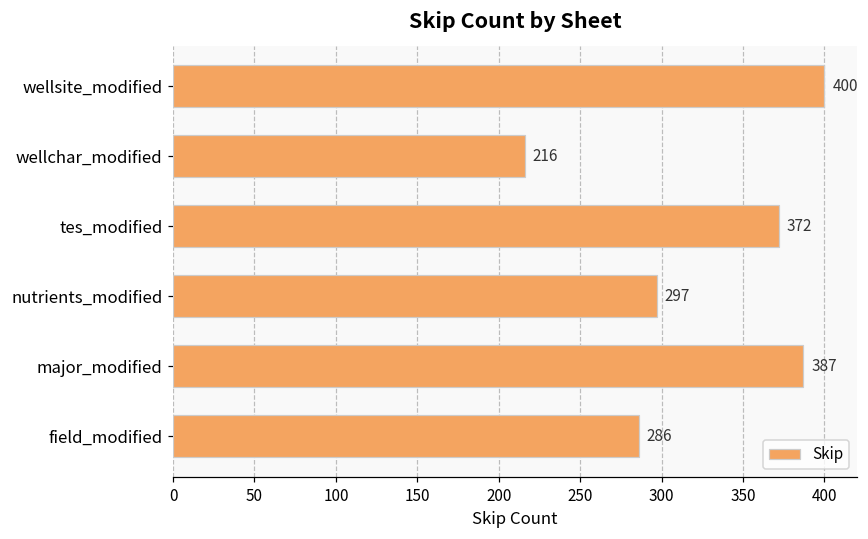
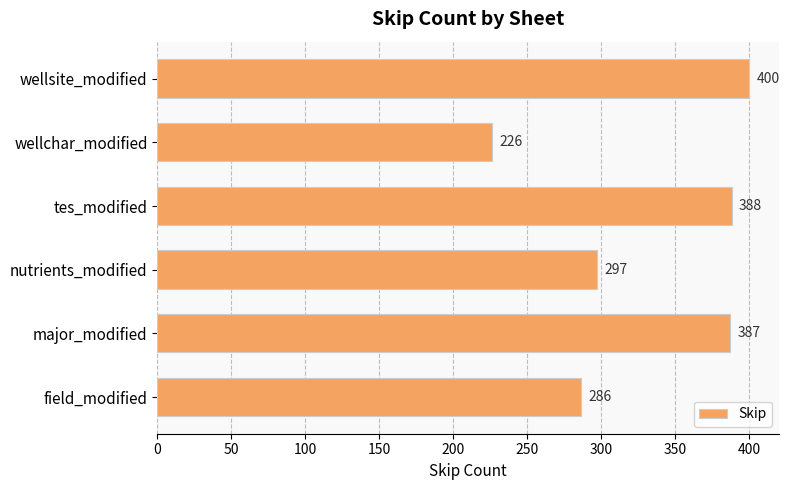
  {
    "wellsite_modified": 400,
-   "wellchar_modified": 216,
-   "tes_modified": 372,
+   "wellchar_modified": 226,
+   "tes_modified": 388,
    "nutrients_modified": 297,
    "major_modified": 387,
    "field_modified": 286
  }
